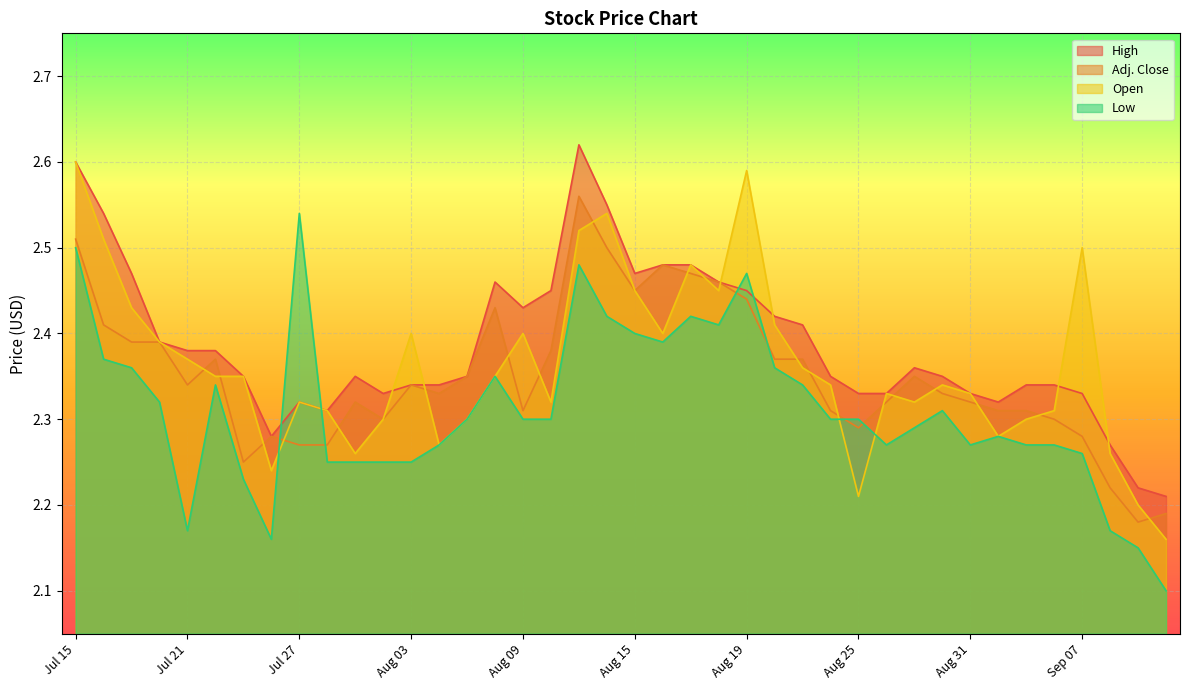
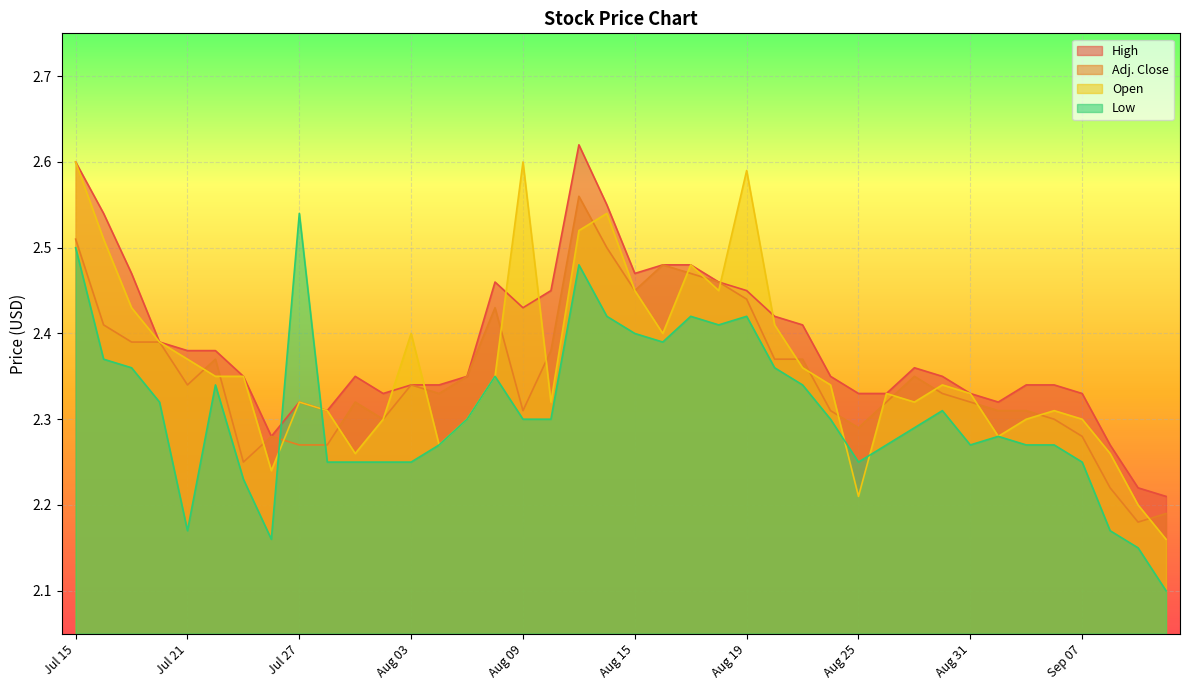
  {
    "Open": {
      "Jul 21": 2.37,
      "Aug 03": 2.4,
-     "Aug 09": 2.4,
+     "Aug 09": 2.6,
      "Aug 19": 2.59,
      "Aug 25": 2.21,
-     "Sep 07": 2.5
+     "Sep 07": 2.3
    },
    "Low": {
      "Jul 15": 2.50,
      "Jul 21": 2.17,
      "Jul 27": 2.54,
      "Aug 03": 2.25,
      "Aug 09": 2.30,
      "Aug 15": 2.40,
-     "Aug 19": 2.47,
-     "Aug 25": 2.30,
+     "Aug 19": 2.42,
+     "Aug 25": 2.25,
      "Aug 31": 2.27,
-     "Sep 07": 2.26
+     "Sep 07": 2.25
    }
  }
